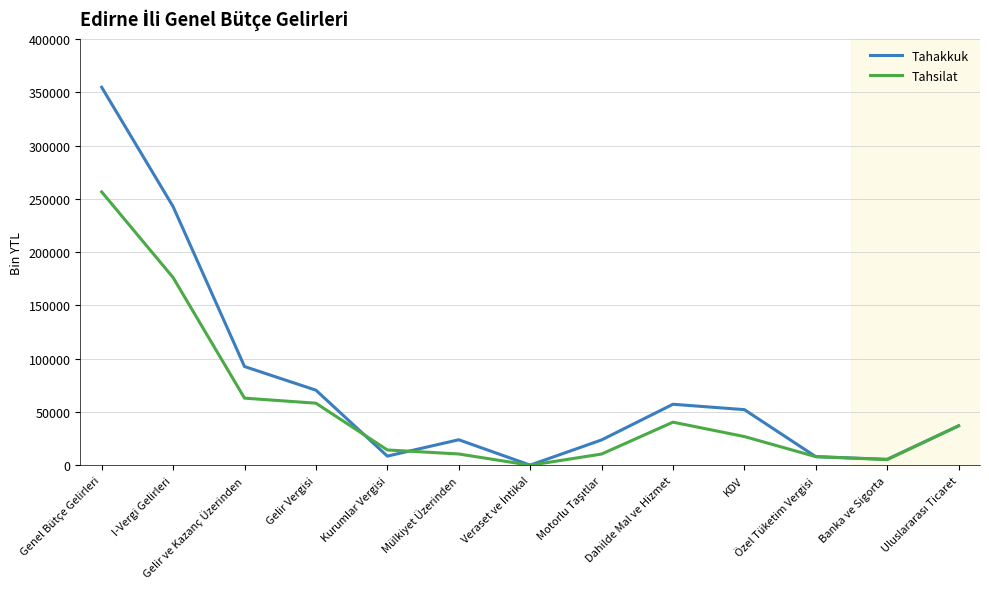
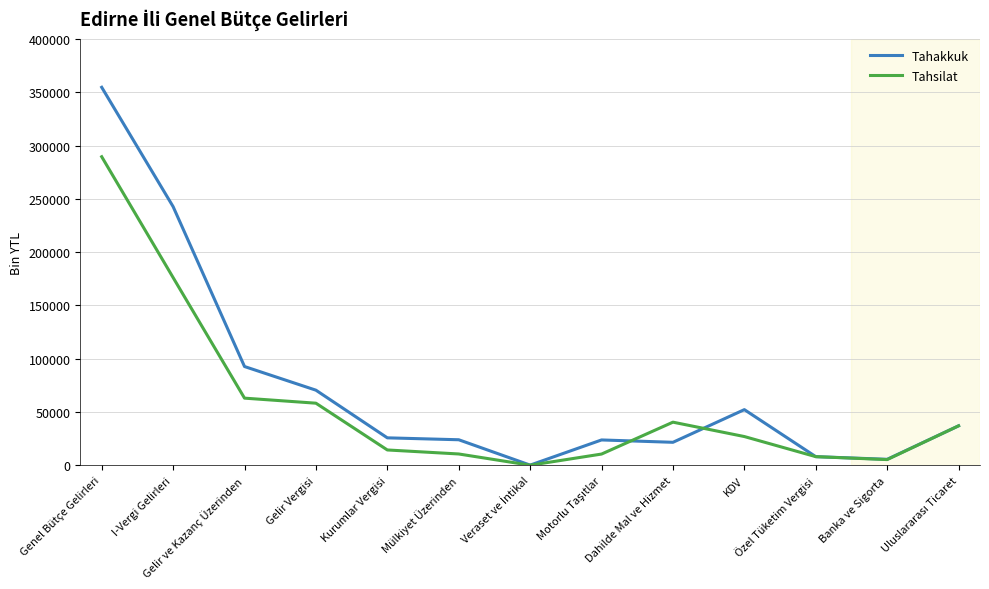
  {
    "Tahakkuk": {
      "Genel Bütçe Gelirleri": 355000,
      "I-Vergi Gelirleri": 243000,
      "Gelir ve Kazanç Üzerinden": 93000,
      "Gelir Vergisi": 71000,
-     "Kurumlar Vergisi": 9000,
+     "Kurumlar Vergisi": 26000,
      "Mülkiyet Üzerinden": 24000,
      "Motorlu Taşıtlar": 24000,
-     "Dahilde Mal ve Hizmet": 57000,
+     "Dahilde Mal ve Hizmet": 22000,
      "KDV": 52000
    },
    "Tahsilat": {
-     "Genel Bütçe Gelirleri": 257000,
+     "Genel Bütçe Gelirleri": 290000,
      "I-Vergi Gelirleri": 176000,
      "Gelir ve Kazanç Üzerinden": 63000,
      "Gelir Vergisi": 58000,
      "Kurumlar Vergisi": 14000,
      "Mülkiyet Üzerinden": 11000,
      "Motorlu Taşıtlar": 11000,
      "Dahilde Mal ve Hizmet": 40000,
      "KDV": 27000
    }
  }
